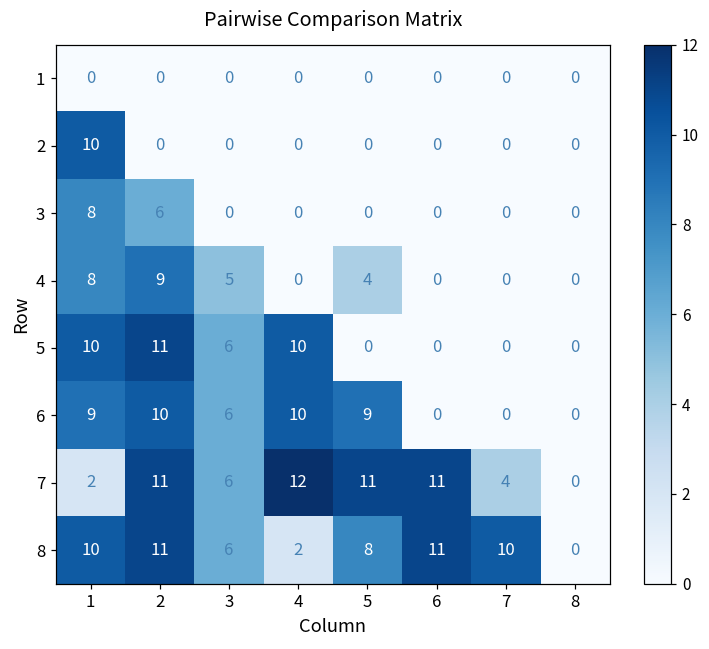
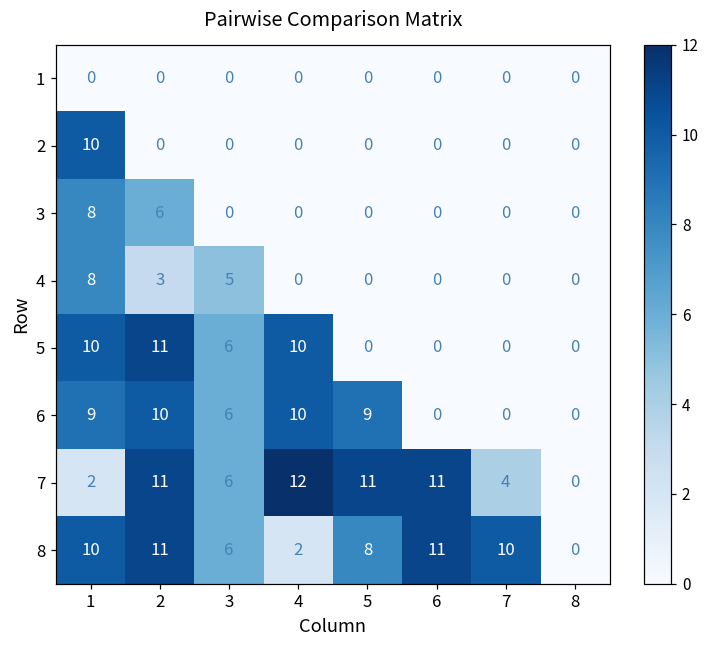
  {
    "1": {
      "1": 0,
      "2": 0,
      "3": 0,
      "4": 0,
      "5": 0,
      "6": 0,
      "7": 0,
      "8": 0
    },
    "2": {
      "1": 10,
      "2": 0,
      "3": 0,
      "4": 0,
      "5": 0,
      "6": 0,
      "7": 0,
      "8": 0
    },
    "3": {
      "1": 8,
      "3": 0,
      "4": 0,
      "5": 0,
      "6": 0,
      "7": 0,
      "8": 0
    },
    "4": {
      "1": 8,
-     "2": 9,
+     "2": 3,
      "3": 5,
      "4": 0,
-     "5": 4,
+     "5": 0,
      "6": 0,
      "7": 0,
      "8": 0
    },
    "5": {
      "1": 10,
      "2": 11,
      "4": 10,
      "5": 0,
      "6": 0,
      "7": 0,
      "8": 0
    },
    "6": {
      "1": 9,
      "2": 10,
      "4": 10,
      "5": 9,
      "6": 0,
      "7": 0,
      "8": 0
    },
    "7": {
      "1": 2,
      "2": 11,
      "4": 12,
      "5": 11,
      "6": 11,
      "7": 4,
      "8": 0
    },
    "8": {
      "1": 10,
      "2": 11,
      "4": 2,
      "5": 8,
      "6": 11,
      "7": 10,
      "8": 0
    }
  }
